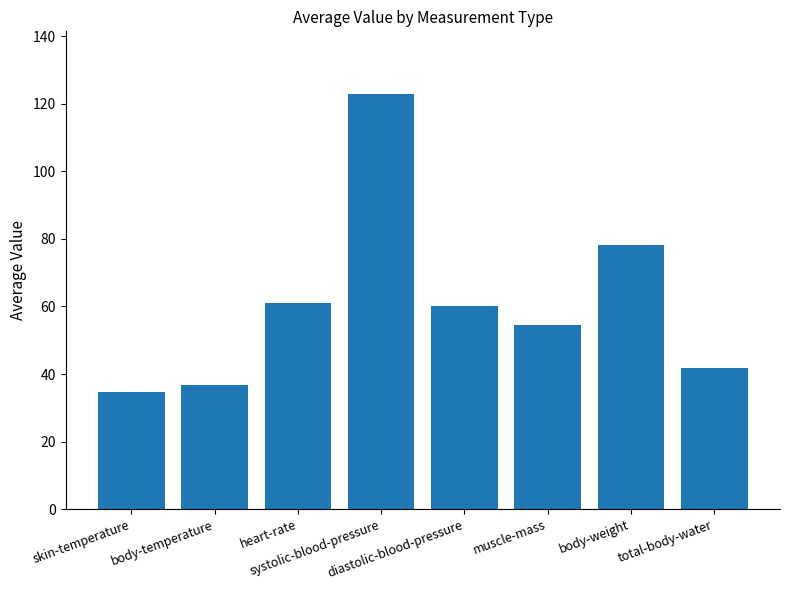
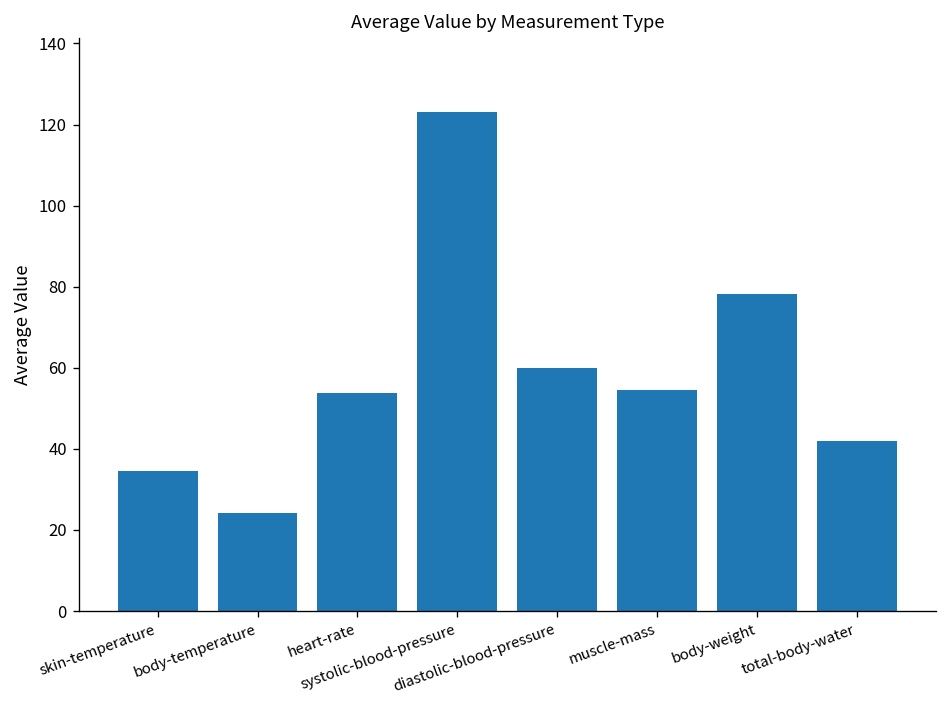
  {
    "skin-temperature": 35,
-   "body-temperature": 37,
-   "heart-rate": 61,
+   "body-temperature": 24,
+   "heart-rate": 54,
    "systolic-blood-pressure": 123,
    "diastolic-blood-pressure": 60,
    "muscle-mass": 55,
    "body-weight": 78,
    "total-body-water": 42
  }
